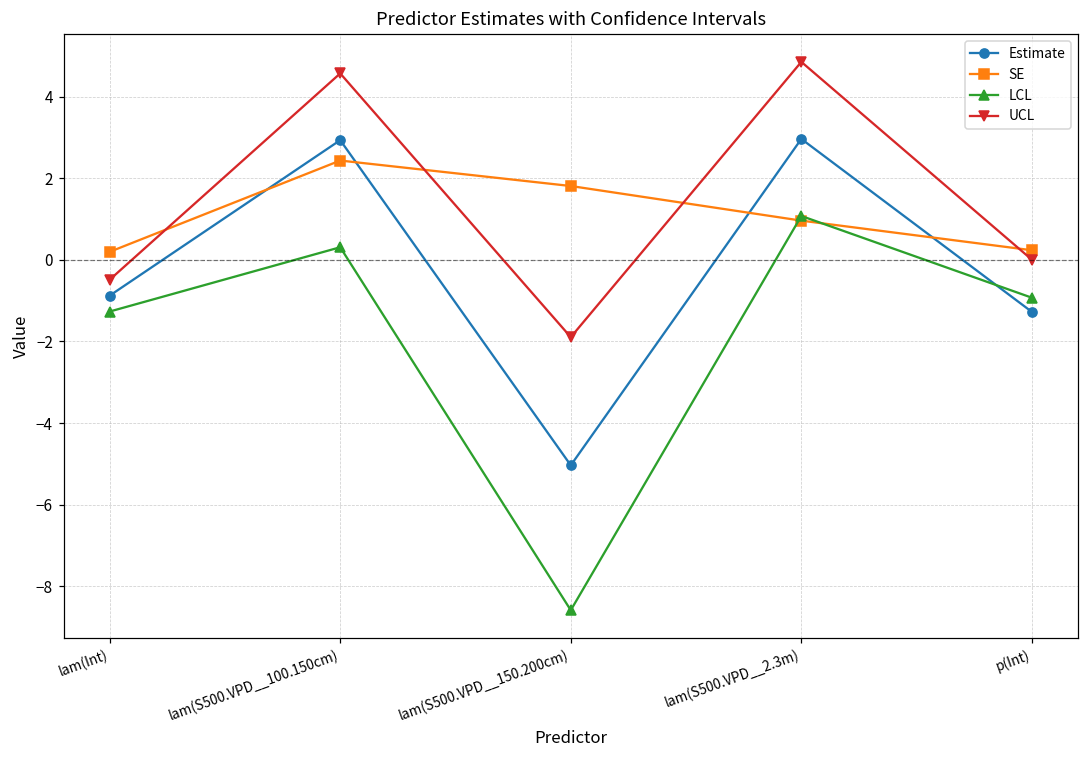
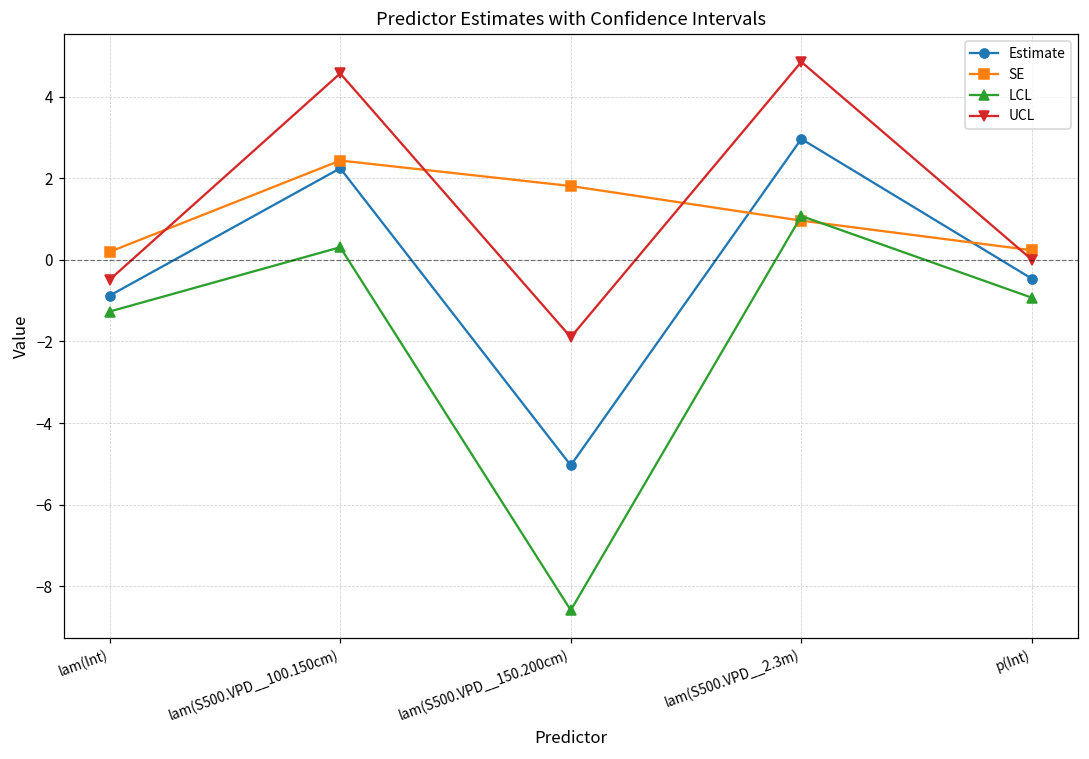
  {
    "Estimate": {
      "lam(Int)": -0.9,
-     "lam(S500.VPD__100.150cm)": 2.9,
+     "lam(S500.VPD__100.150cm)": 2.2,
      "lam(S500.VPD__150.200cm)": -5.0,
      "lam(S500.VPD__2.3m)": 3.0,
-     "p(Int)": -1.3
+     "p(Int)": -0.5
    },
    "SE": {
      "lam(Int)": 0.2,
      "lam(S500.VPD__100.150cm)": 2.4,
      "lam(S500.VPD__150.200cm)": 1.8,
      "lam(S500.VPD__2.3m)": 1.0,
      "p(Int)": 0.2
    },
    "LCL": {
      "lam(Int)": -1.3,
      "lam(S500.VPD__100.150cm)": 0.3,
      "lam(S500.VPD__150.200cm)": -8.6,
      "lam(S500.VPD__2.3m)": 1.1,
      "p(Int)": -0.9
    },
    "UCL": {
      "lam(Int)": -0.5,
      "lam(S500.VPD__100.150cm)": 4.6,
      "lam(S500.VPD__150.200cm)": -1.9,
      "lam(S500.VPD__2.3m)": 4.9,
      "p(Int)": 0.0
    }
  }
